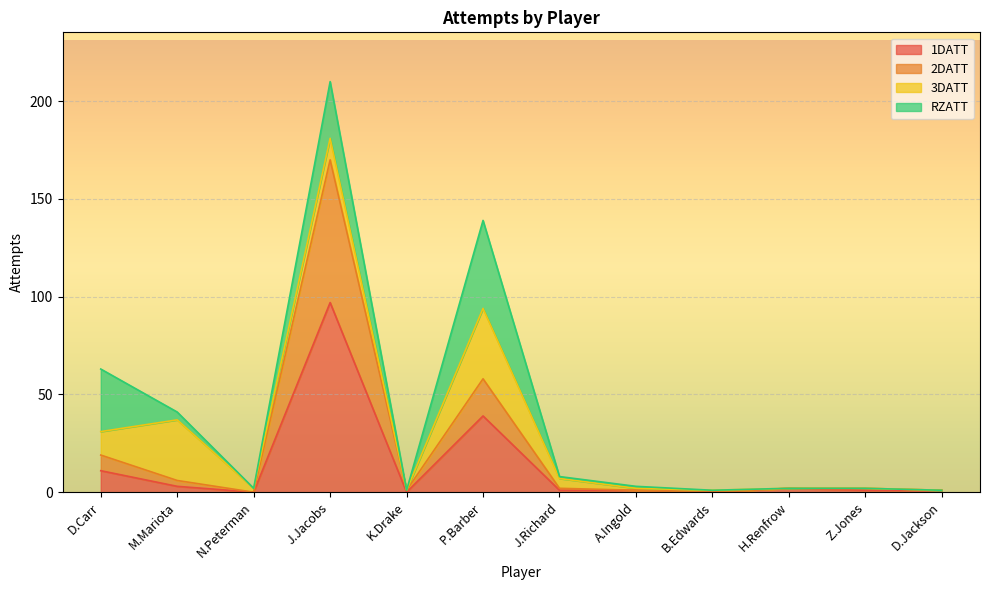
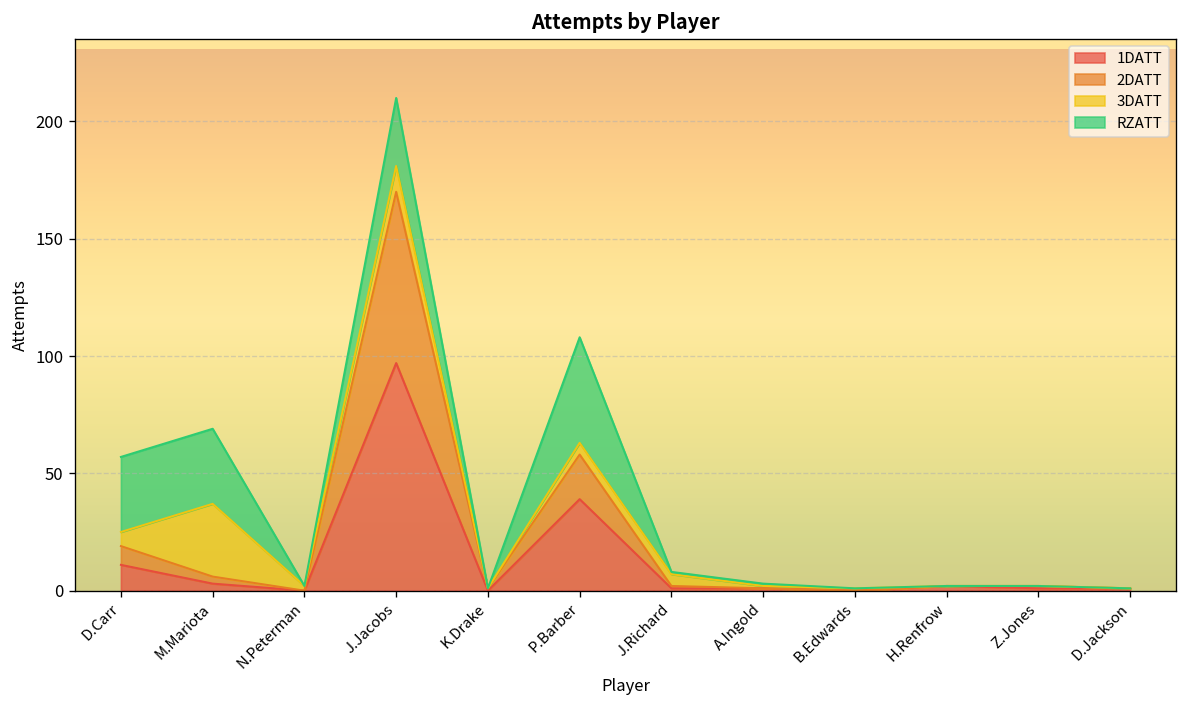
  {
    "3DATT": {
-     "D.Carr": 12,
+     "D.Carr": 6,
      "M.Mariota": 31,
      "J.Jacobs": 11,
-     "P.Barber": 36
+     "P.Barber": 5
    },
    "RZATT": {
      "D.Carr": 32,
-     "M.Mariota": 4,
+     "M.Mariota": 32,
      "J.Jacobs": 29,
      "P.Barber": 45
    }
  }
